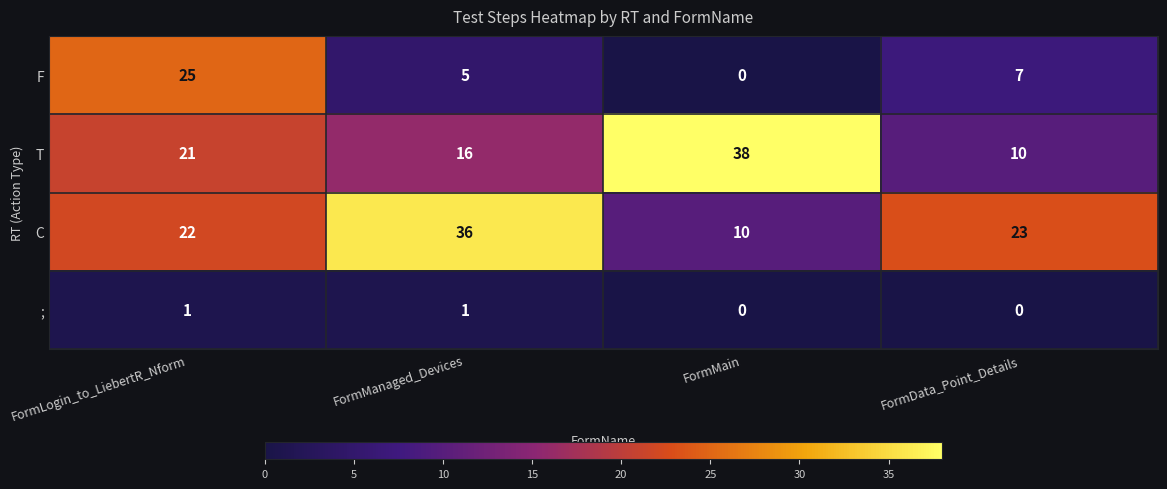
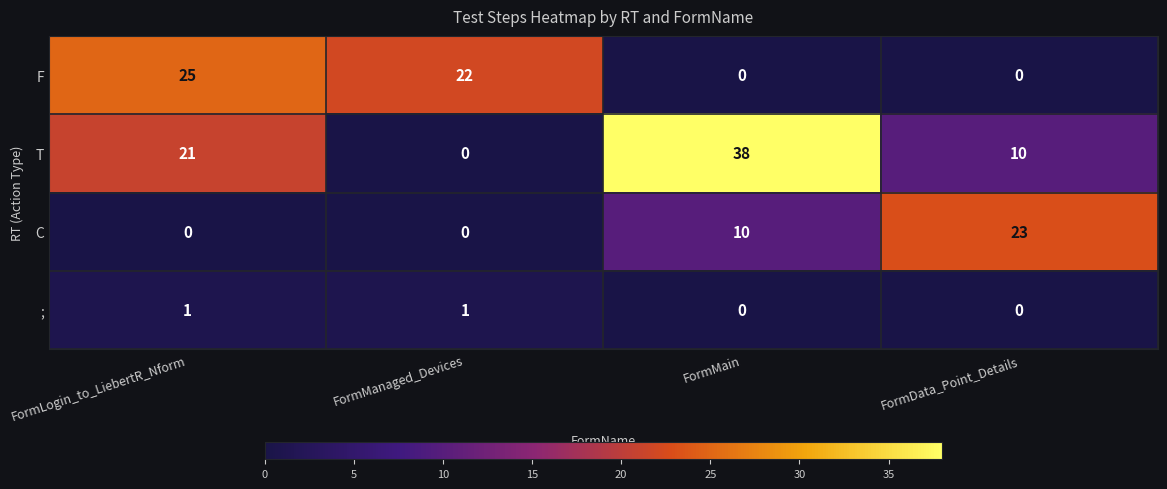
  {
    "F": {
      "FormLogin_to_LiebertR_Nform": 25,
-     "FormManaged_Devices": 5,
+     "FormManaged_Devices": 22,
      "FormMain": 0,
-     "FormData_Point_Details": 7
+     "FormData_Point_Details": 0
    },
    "T": {
      "FormLogin_to_LiebertR_Nform": 21,
-     "FormManaged_Devices": 16,
+     "FormManaged_Devices": 0,
      "FormMain": 38,
      "FormData_Point_Details": 10
    },
    "C": {
-     "FormLogin_to_LiebertR_Nform": 22,
-     "FormManaged_Devices": 36,
+     "FormLogin_to_LiebertR_Nform": 0,
+     "FormManaged_Devices": 0,
      "FormMain": 10,
      "FormData_Point_Details": 23
    },
    ";": {
      "FormLogin_to_LiebertR_Nform": 1,
      "FormManaged_Devices": 1,
      "FormMain": 0,
      "FormData_Point_Details": 0
    }
  }
